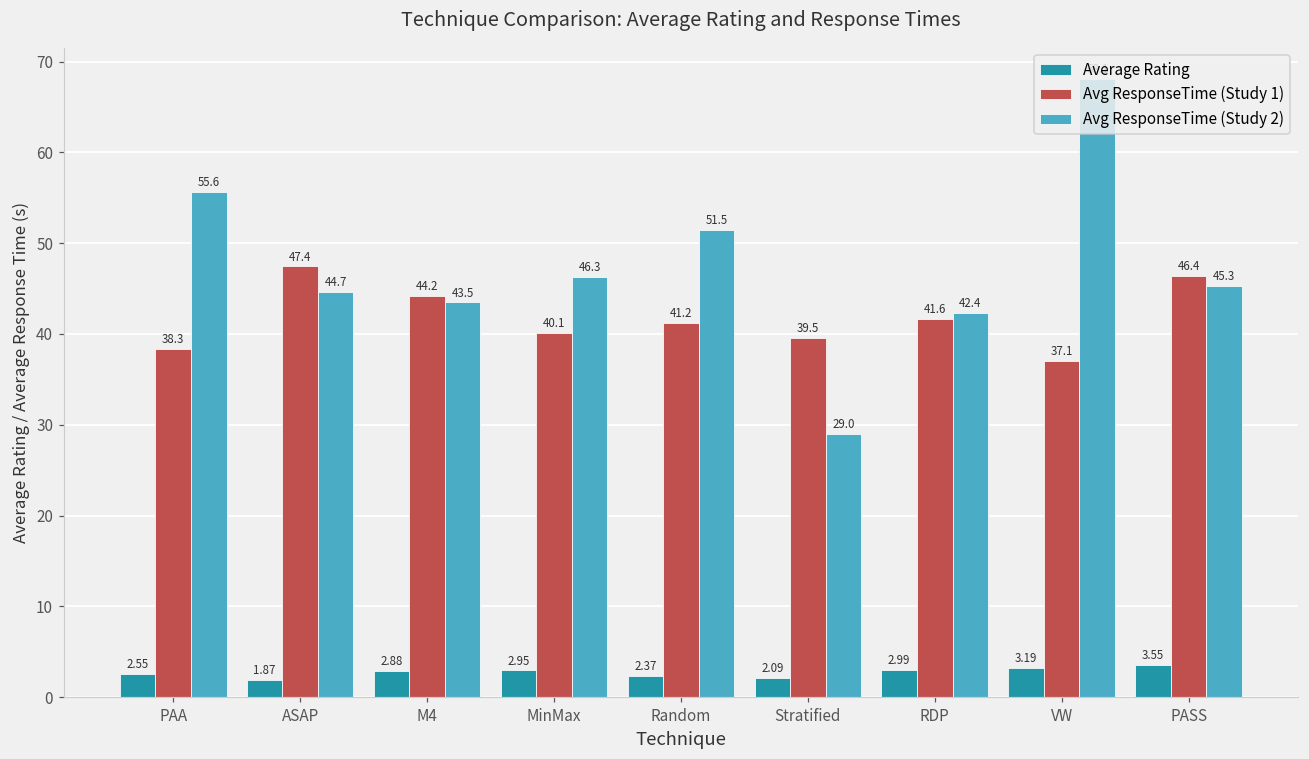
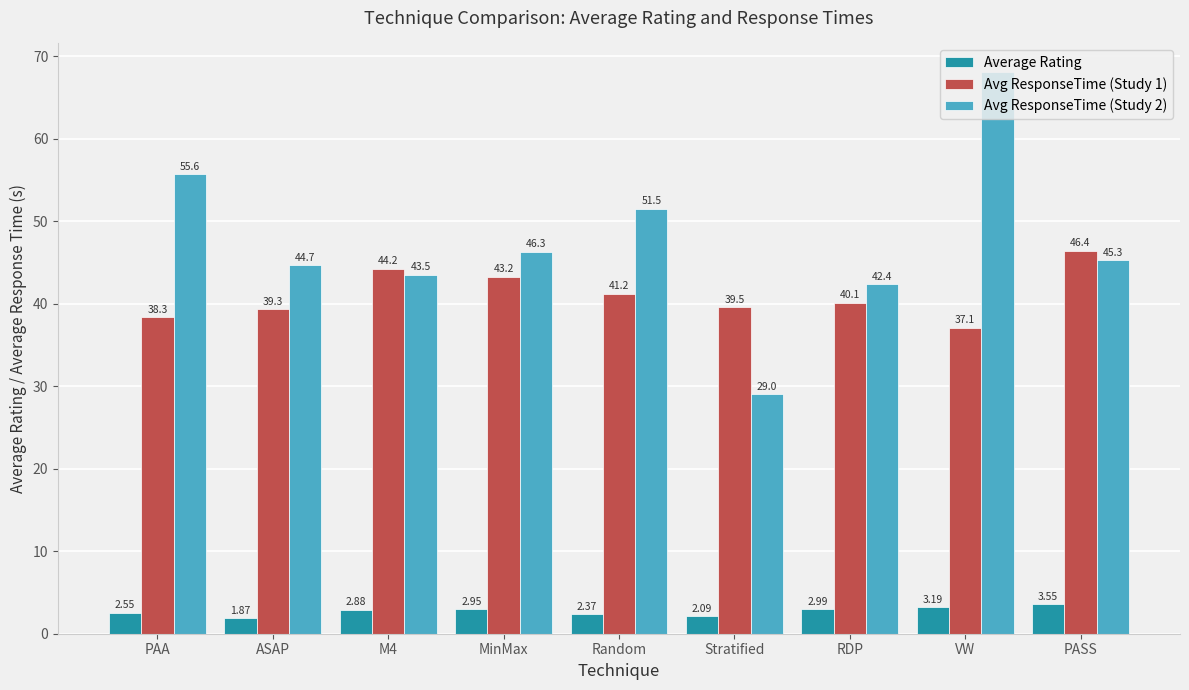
  {
    "Avg ResponseTime (Study 1)": {
      "PAA": 38.3,
-     "ASAP": 47.4,
+     "ASAP": 39.3,
      "M4": 44.2,
-     "MinMax": 40.1,
+     "MinMax": 43.2,
      "Random": 41.2,
      "Stratified": 39.5,
-     "RDP": 41.6,
+     "RDP": 40.1,
      "VW": 37.1,
      "PASS": 46.4
    }
  }
